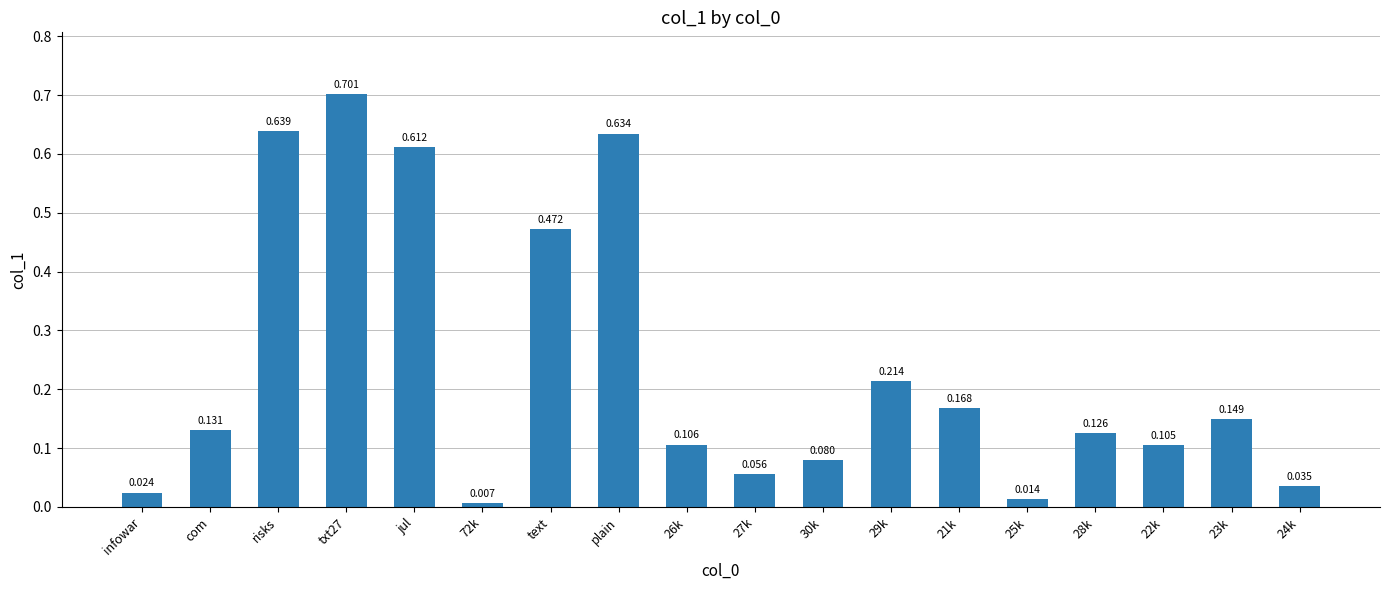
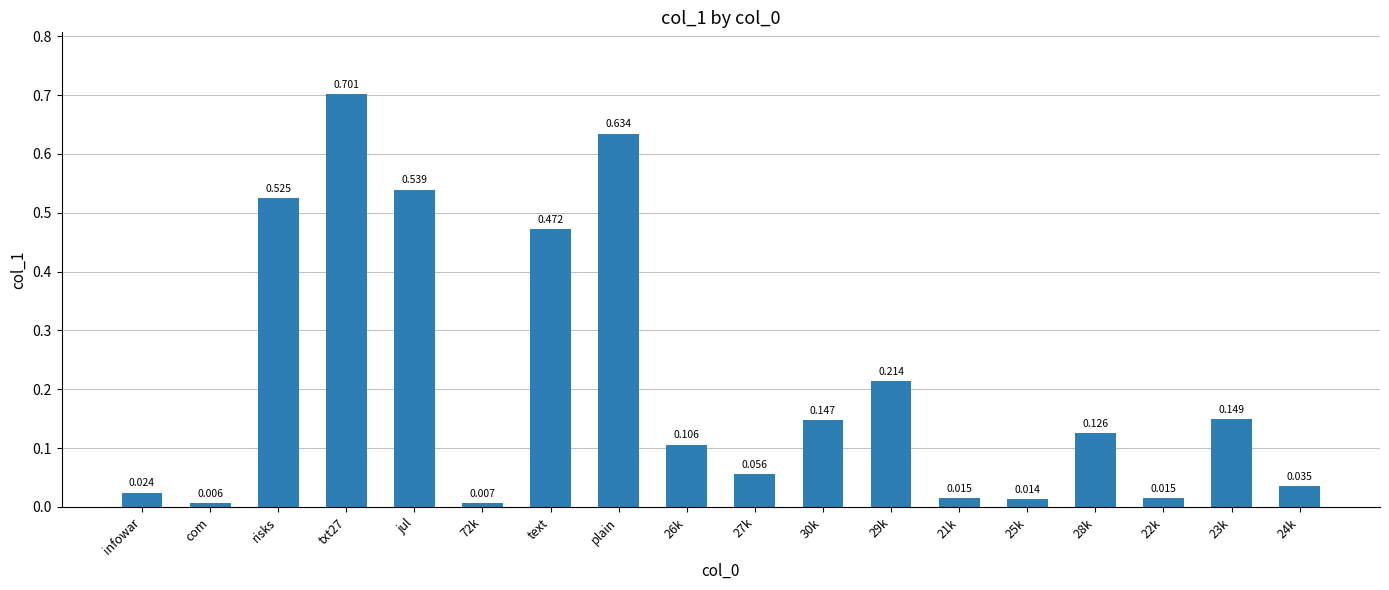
  {
    "infowar": 0.024,
-   "com": 0.131,
-   "risks": 0.639,
+   "com": 0.006,
+   "risks": 0.525,
    "txt27": 0.701,
-   "jul": 0.612,
+   "jul": 0.539,
    "72k": 0.007,
    "text": 0.472,
    "plain": 0.634,
    "26k": 0.106,
    "27k": 0.056,
-   "30k": 0.080,
+   "30k": 0.147,
    "29k": 0.214,
-   "21k": 0.168,
+   "21k": 0.015,
    "25k": 0.014,
    "28k": 0.126,
-   "22k": 0.105,
+   "22k": 0.015,
    "23k": 0.149,
    "24k": 0.035
  }
